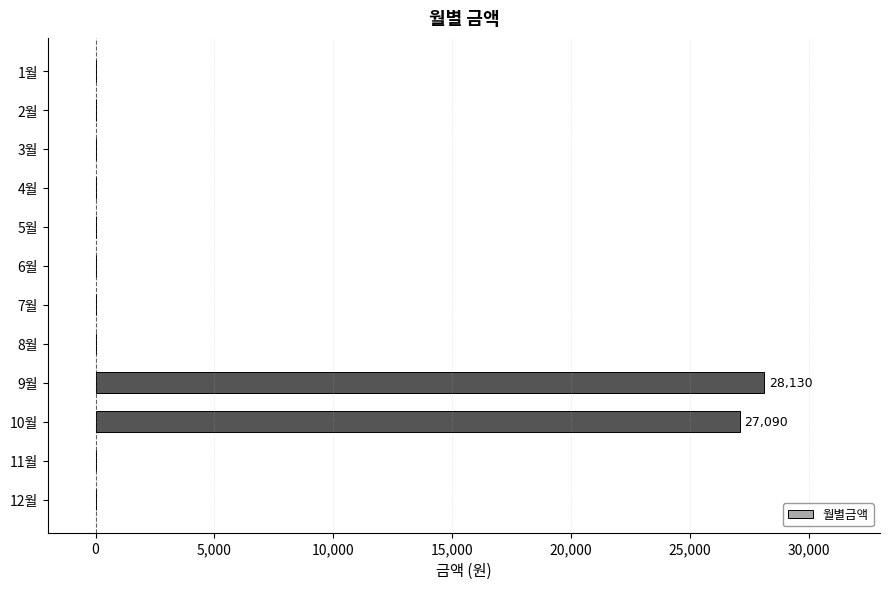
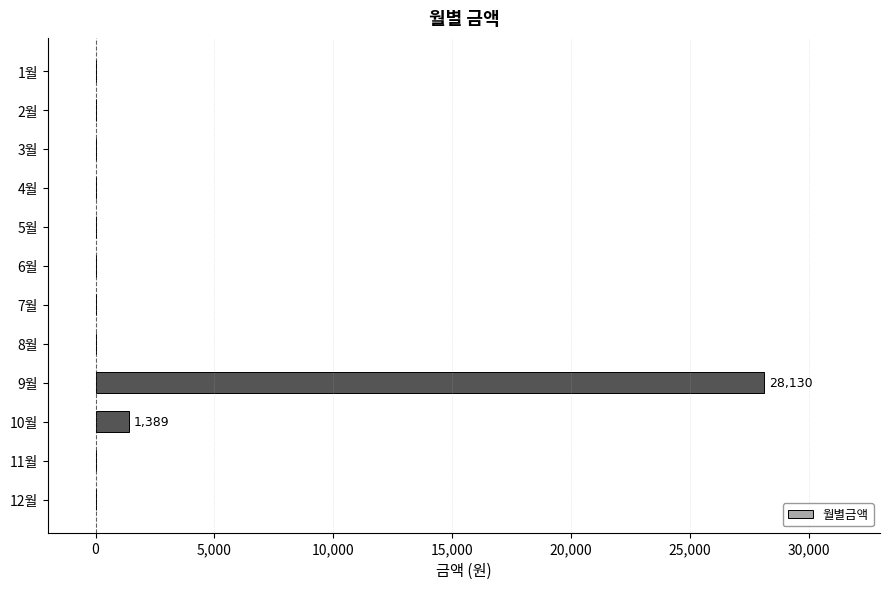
  {
    "9월": "28,130",
-   "10월": "27,090"
+   "10월": "1,389"
  }
